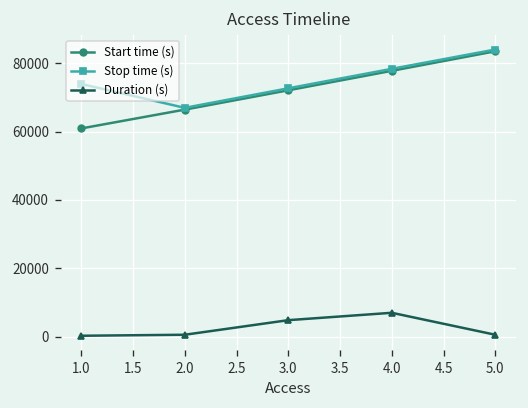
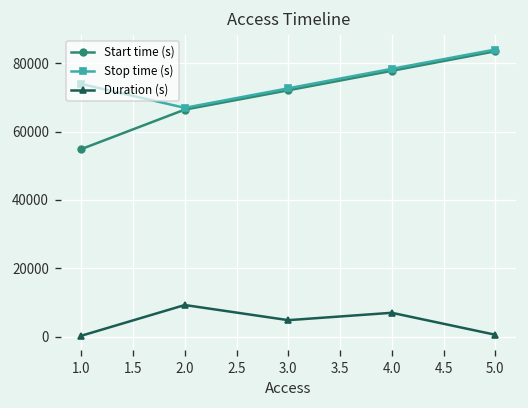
  {
    "Start time (s)": {
-     "1.0": 61000
+     "1.0": 55000
    },
    "Duration (s)": {
      "1.0": 0,
-     "2.0": 1000,
+     "2.0": 9000,
      "3.0": 5000,
      "4.0": 7000,
      "5.0": 1000
    }
  }
